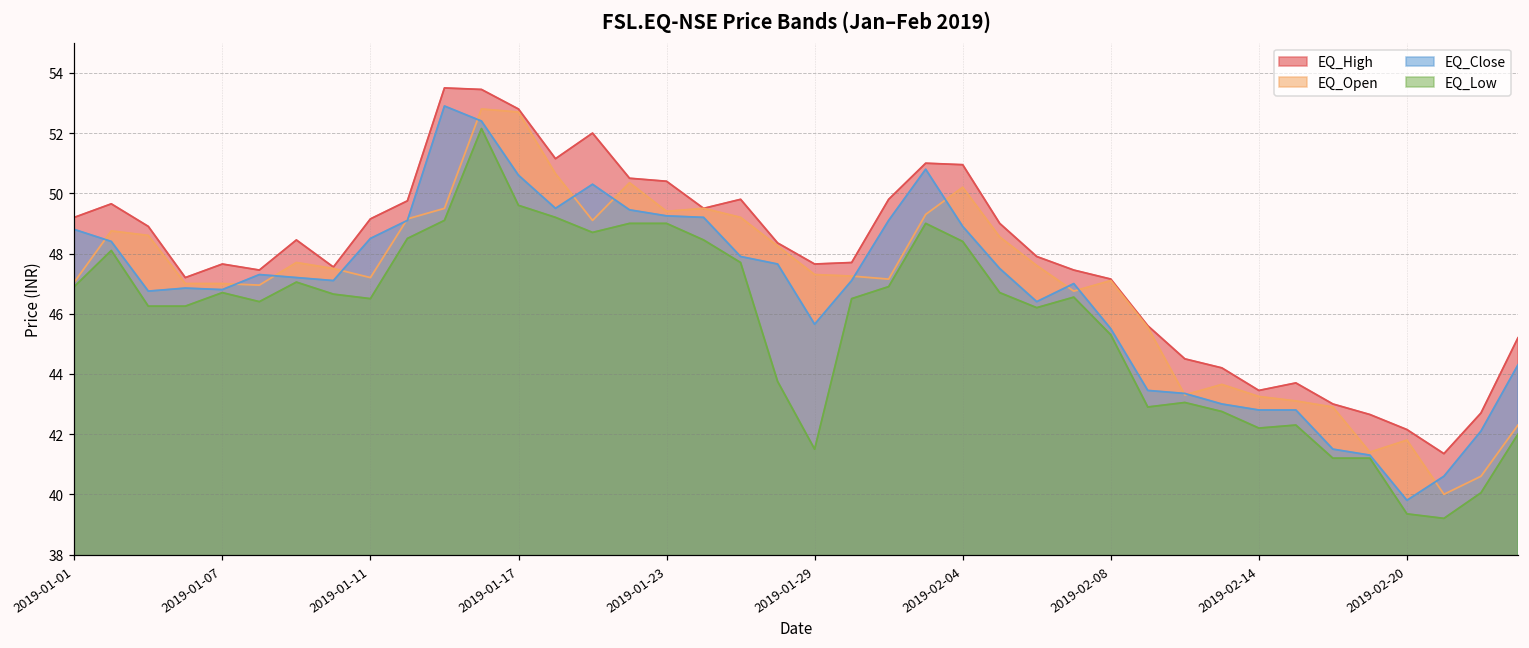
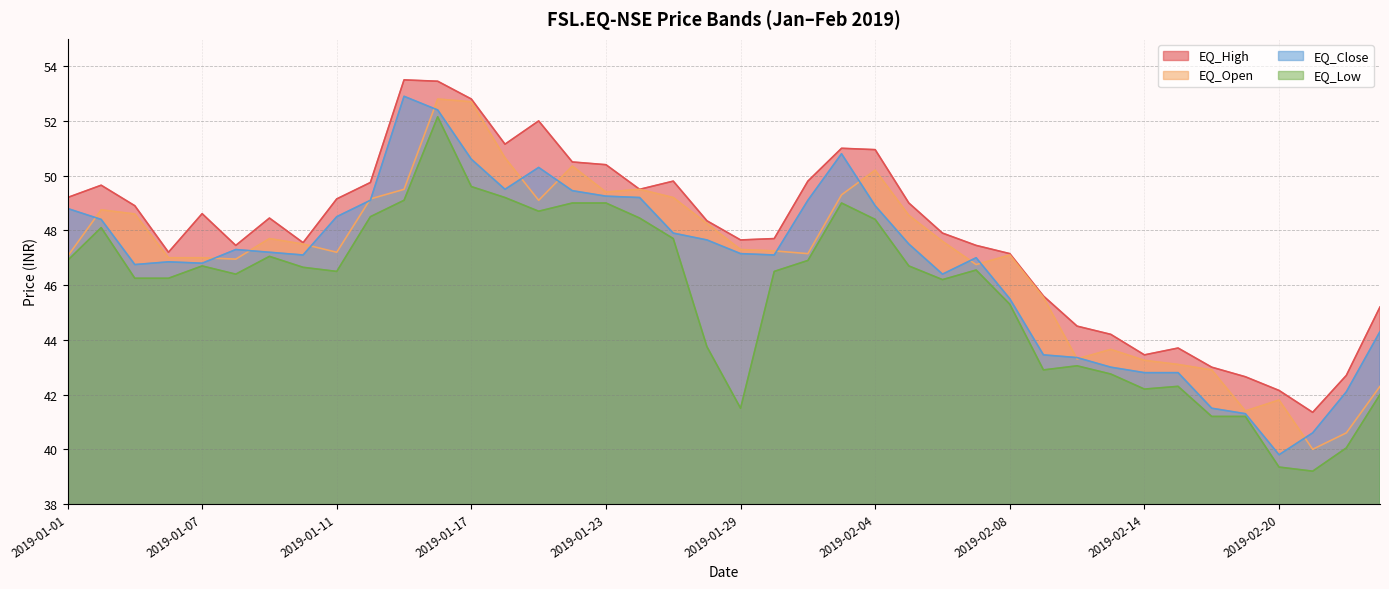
  {
    "EQ_High": {
      "2019-01-01": 49.2,
-     "2019-01-07": 47.7,
+     "2019-01-07": 48.6,
      "2019-01-11": 49.2,
      "2019-01-17": 52.8,
      "2019-01-23": 50.4,
      "2019-01-29": 47.7,
      "2019-02-04": 51.0,
      "2019-02-14": 43.5,
      "2019-02-20": 42.2
    },
    "EQ_Open": {
      "2019-01-01": 47.1,
      "2019-01-07": 47.0,
      "2019-01-11": 47.2,
      "2019-01-17": 52.7,
      "2019-01-23": 49.4,
      "2019-01-29": 47.3,
      "2019-02-04": 50.2,
      "2019-02-14": 43.3,
      "2019-02-20": 41.8
    },
    "EQ_Close": {
      "2019-01-01": 48.8,
      "2019-01-07": 46.8,
      "2019-01-11": 48.5,
      "2019-01-17": 50.6,
      "2019-01-23": 49.3,
-     "2019-01-29": 45.7,
+     "2019-01-29": 47.2,
      "2019-02-04": 48.9,
      "2019-02-08": 45.5,
      "2019-02-14": 42.8,
      "2019-02-20": 39.8
    },
    "EQ_Low": {
      "2019-01-01": 46.9,
      "2019-01-07": 46.7,
      "2019-01-11": 46.5,
      "2019-01-17": 49.6,
      "2019-01-23": 49.0,
      "2019-01-29": 41.5,
      "2019-02-04": 48.4,
      "2019-02-08": 45.3,
      "2019-02-14": 42.2,
      "2019-02-20": 39.4
    }
  }
